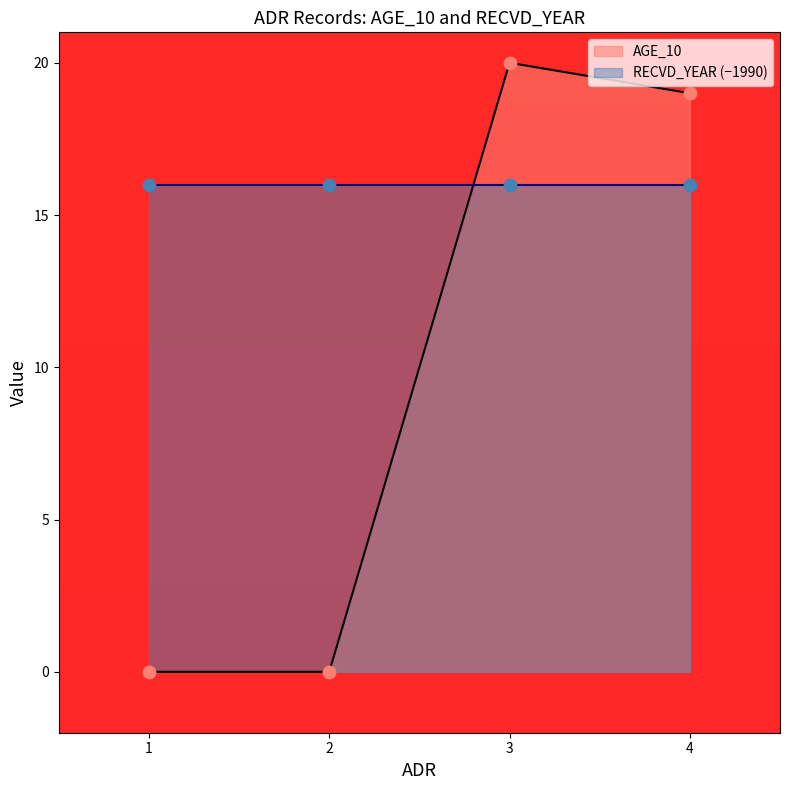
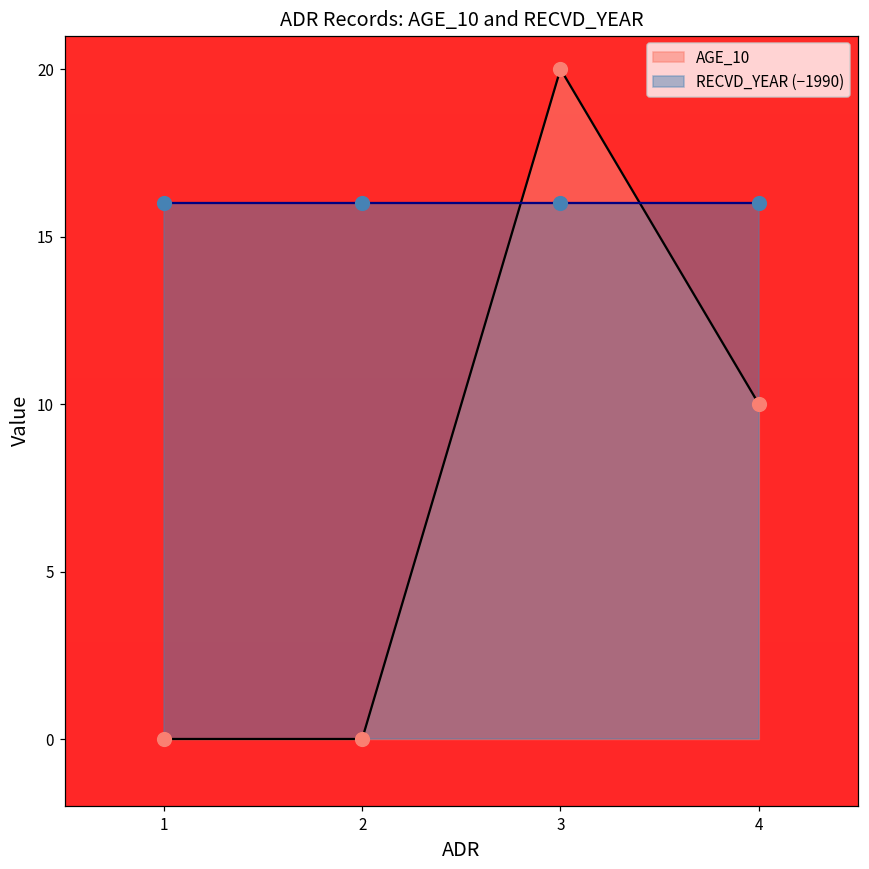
  {
    "AGE_10": {
      "1": 0,
      "2": 0,
      "3": 20,
-     "4": 19
+     "4": 10
    },
    "RECVD_YEAR (−1990)": {
      "1": 16,
      "2": 16,
      "3": 16,
      "4": 16
    }
  }
